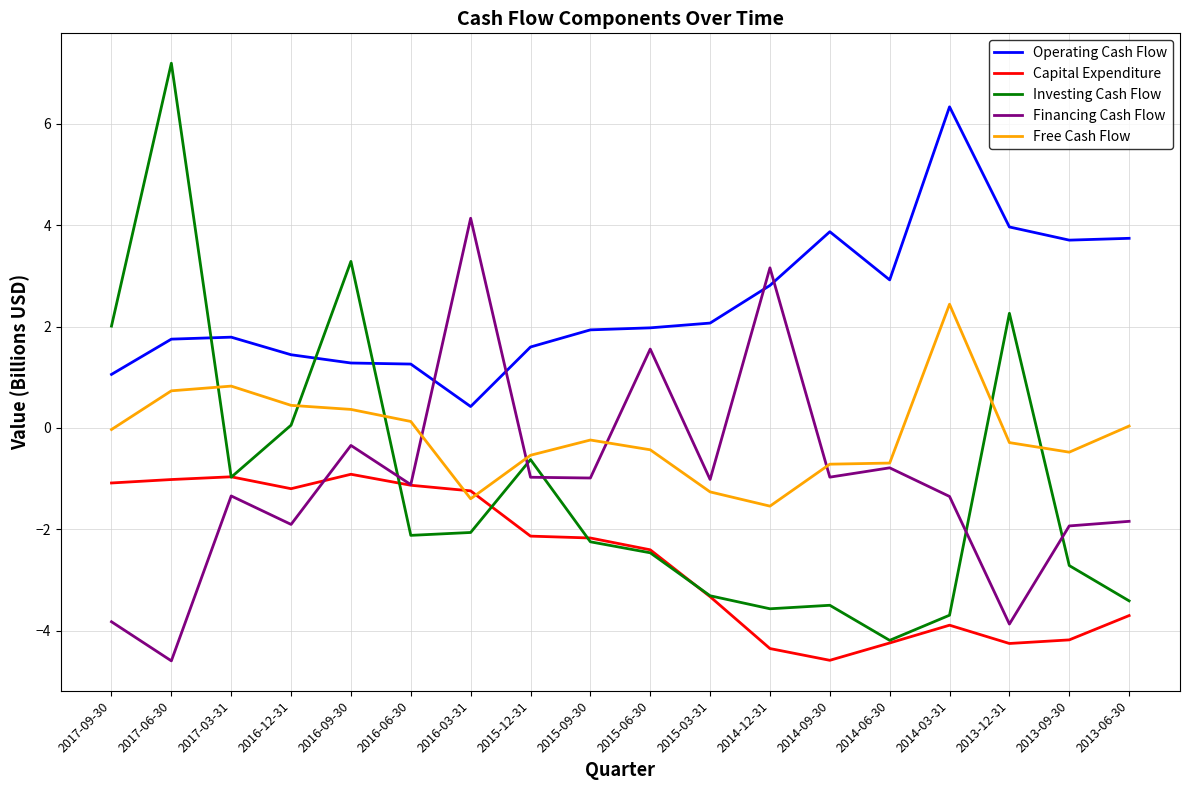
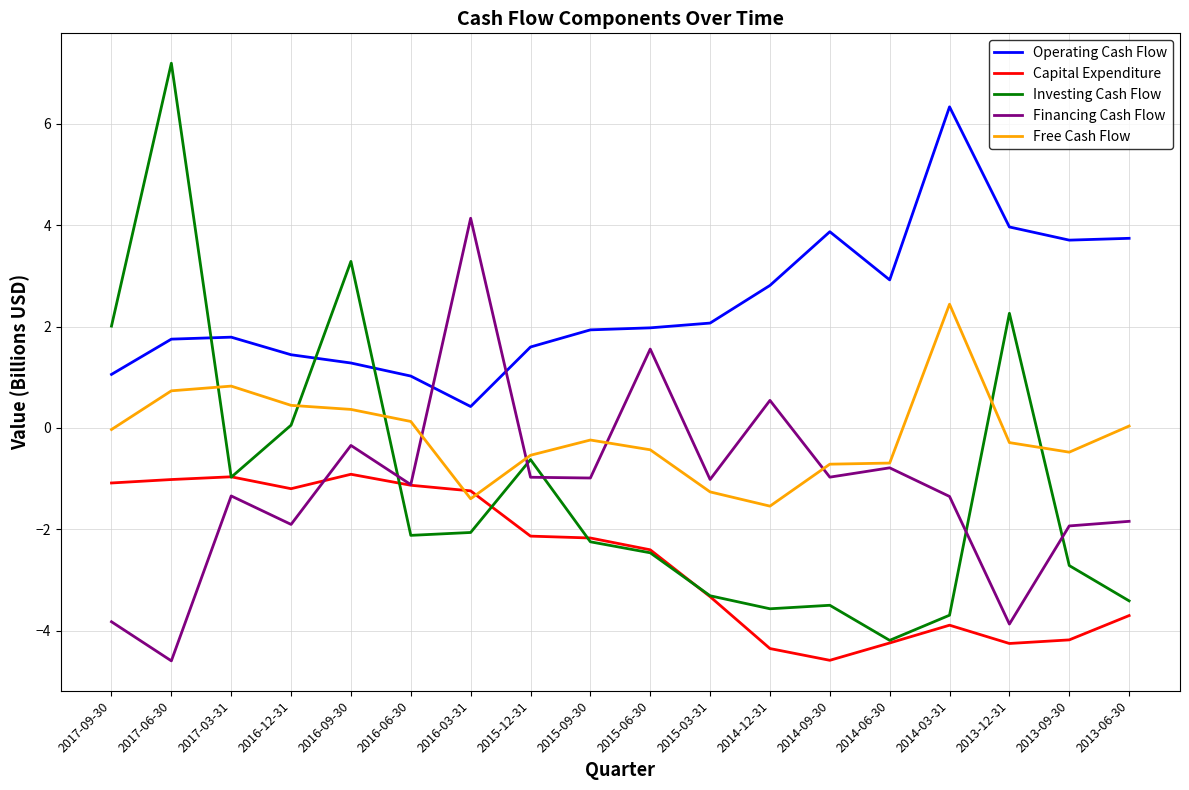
  {
    "Operating Cash Flow": {
      "2017-09-30": 1.1,
      "2017-06-30": 1.8,
      "2017-03-31": 1.8,
      "2016-12-31": 1.4,
      "2016-09-30": 1.3,
-     "2016-06-30": 1.3,
+     "2016-06-30": 1.0,
      "2016-03-31": 0.4,
      "2015-12-31": 1.6,
      "2015-09-30": 1.9,
      "2015-06-30": 2.0,
      "2015-03-31": 2.1,
      "2014-12-31": 2.8,
      "2014-09-30": 3.9,
      "2014-06-30": 2.9,
      "2014-03-31": 6.3,
      "2013-12-31": 4.0,
      "2013-09-30": 3.7,
      "2013-06-30": 3.7
    },
    "Capital Expenditure": {
      "2017-09-30": -1.1,
      "2017-06-30": -1.0,
      "2016-12-31": -1.2,
      "2016-09-30": -0.9,
      "2016-03-31": -1.2,
      "2015-12-31": -2.1,
      "2015-09-30": -2.2,
      "2015-06-30": -2.4,
      "2014-12-31": -4.4,
      "2014-09-30": -4.6,
      "2014-06-30": -4.2,
      "2014-03-31": -3.9,
      "2013-12-31": -4.3,
      "2013-09-30": -4.2,
      "2013-06-30": -3.7
    },
    "Investing Cash Flow": {
      "2017-09-30": 2.0,
      "2017-06-30": 7.2,
      "2016-12-31": 0.1,
      "2016-09-30": 3.3,
      "2016-06-30": -2.1,
      "2016-03-31": -2.1,
      "2015-12-31": -0.6,
      "2015-09-30": -2.2,
      "2015-06-30": -2.5,
      "2014-12-31": -3.6,
      "2014-09-30": -3.5,
      "2014-06-30": -4.2,
      "2014-03-31": -3.7,
      "2013-12-31": 2.3,
      "2013-09-30": -2.7,
      "2013-06-30": -3.4
    },
    "Financing Cash Flow": {
      "2017-09-30": -3.8,
      "2017-06-30": -4.6,
      "2017-03-31": -1.3,
      "2016-12-31": -1.9,
      "2016-09-30": -0.3,
      "2016-03-31": 4.1,
      "2015-12-31": -1.0,
      "2015-09-30": -1.0,
      "2015-06-30": 1.6,
      "2015-03-31": -1.0,
-     "2014-12-31": 3.2,
+     "2014-12-31": 0.5,
      "2014-09-30": -1.0,
      "2014-06-30": -0.8,
      "2014-03-31": -1.4,
      "2013-12-31": -3.9,
      "2013-09-30": -1.9,
      "2013-06-30": -1.8
    },
    "Free Cash Flow": {
      "2017-09-30": 0.0,
      "2017-06-30": 0.7,
      "2017-03-31": 0.8,
      "2016-12-31": 0.4,
      "2016-09-30": 0.4,
      "2016-06-30": 0.1,
      "2016-03-31": -1.4,
      "2015-12-31": -0.5,
      "2015-09-30": -0.2,
      "2015-06-30": -0.4,
      "2015-03-31": -1.3,
      "2014-12-31": -1.5,
      "2014-09-30": -0.7,
      "2014-06-30": -0.7,
      "2014-03-31": 2.4,
      "2013-12-31": -0.3,
      "2013-09-30": -0.5,
      "2013-06-30": 0.0
    }
  }
